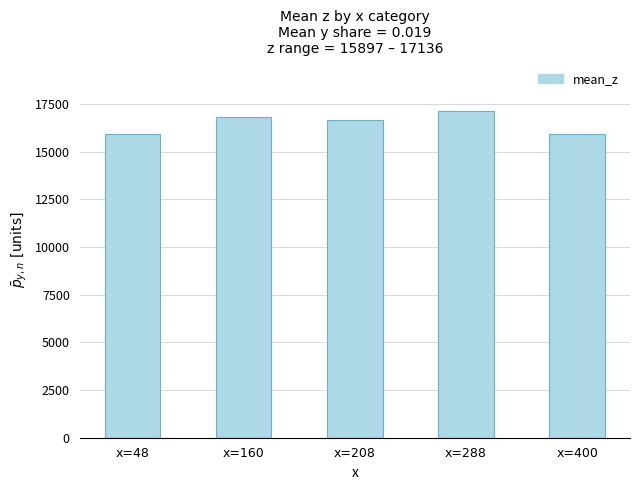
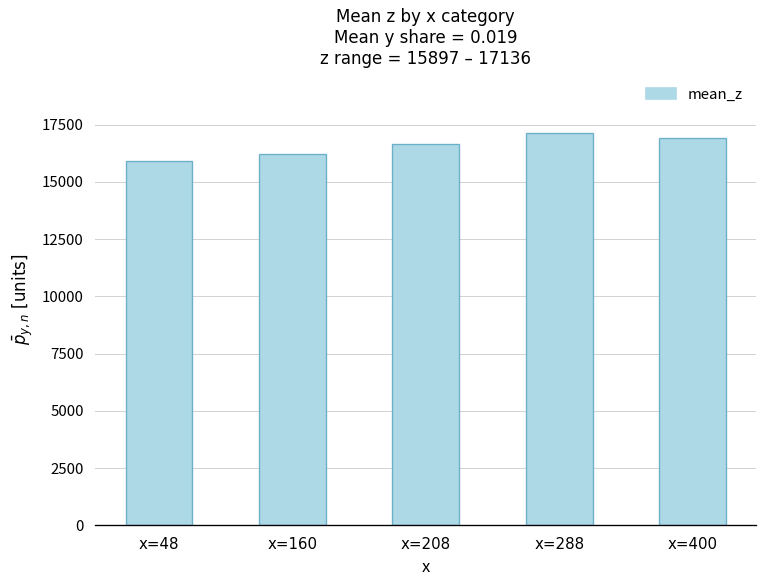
  {
    "x=48": 15900,
-   "x=160": 16800,
+   "x=160": 16200,
    "x=208": 16700,
    "x=288": 17100,
-   "x=400": 15900
+   "x=400": 16900
  }
